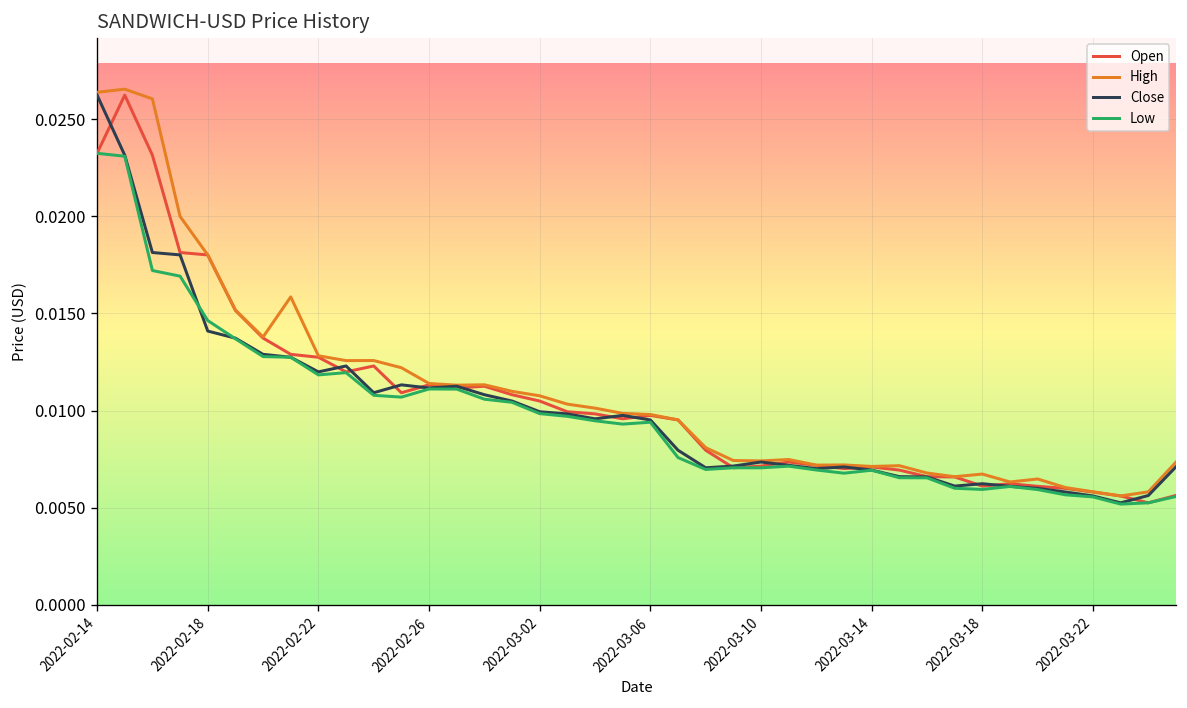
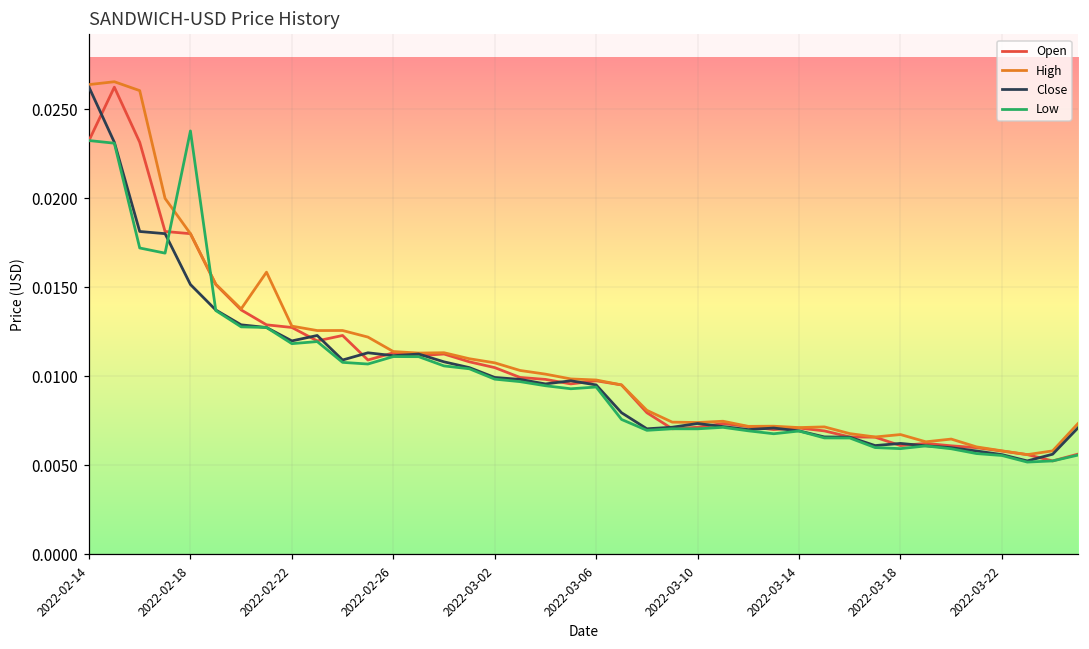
  {
    "Close": {
-     "2022-02-18": 0.0141
+     "2022-02-18": 0.0152
    },
    "Low": {
-     "2022-02-18": 0.0146,
+     "2022-02-18": 0.0238,
      "2022-03-18": 0.0059
    }
  }
